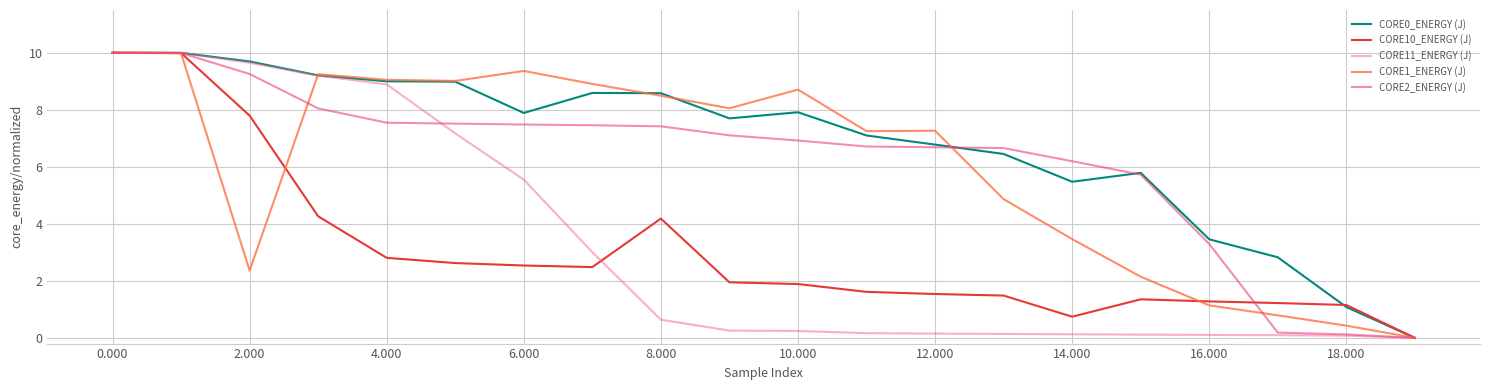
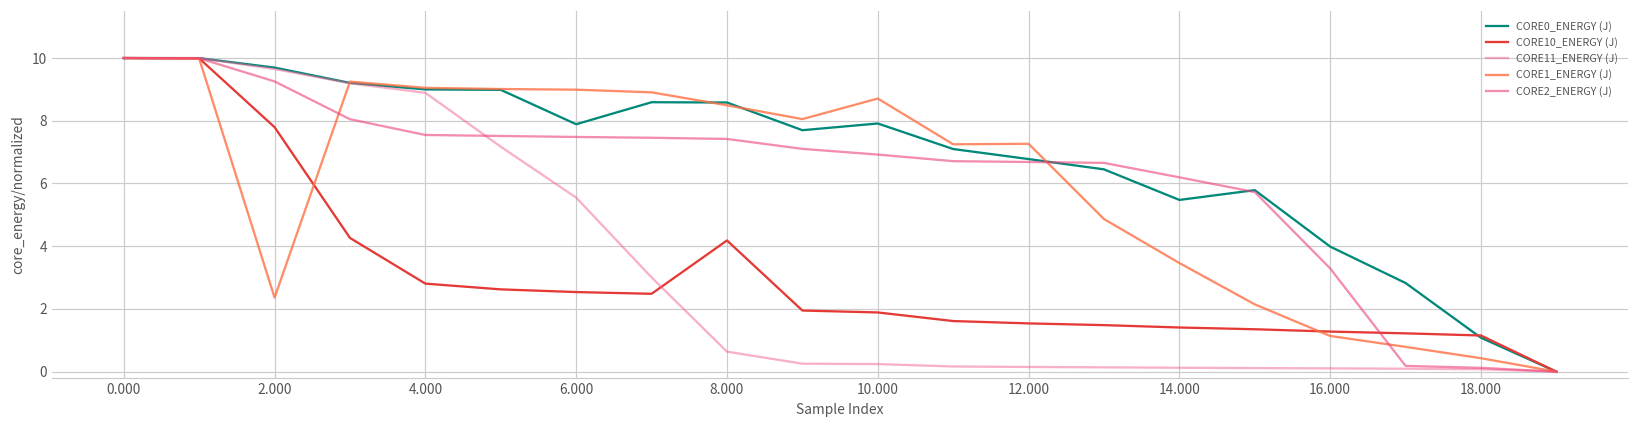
  {
    "CORE0_ENERGY (J)": {
      "6.000": 7.9,
      "10.000": 7.9,
      "12.000": 6.8,
      "14.000": 5.5,
-     "16.000": 3.5
+     "16.000": 4.0
    },
    "CORE10_ENERGY (J)": {
      "2.000": 7.8,
      "4.000": 2.8,
      "6.000": 2.5,
      "8.000": 4.2,
      "10.000": 1.9,
      "12.000": 1.5,
-     "14.000": 0.7,
+     "14.000": 1.4,
      "16.000": 1.3
    },
    "CORE1_ENERGY (J)": {
      "2.000": 2.4,
-     "6.000": 9.4,
+     "6.000": 9.0,
      "10.000": 8.7,
      "12.000": 7.3,
      "14.000": 3.5,
      "16.000": 1.1,
      "18.000": 0.4
    }
  }
